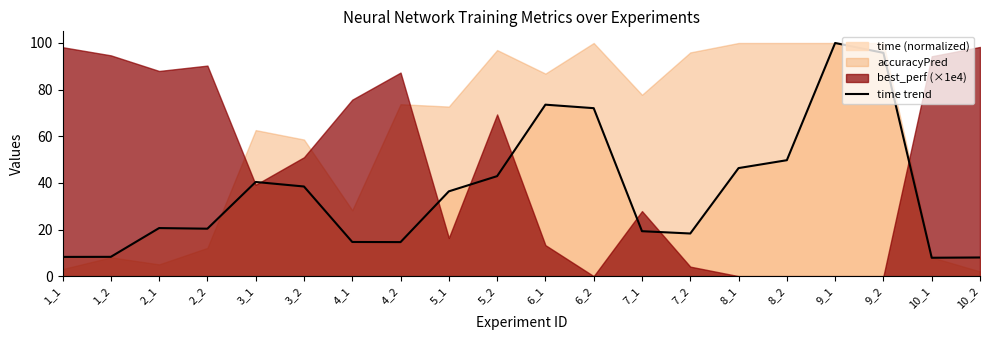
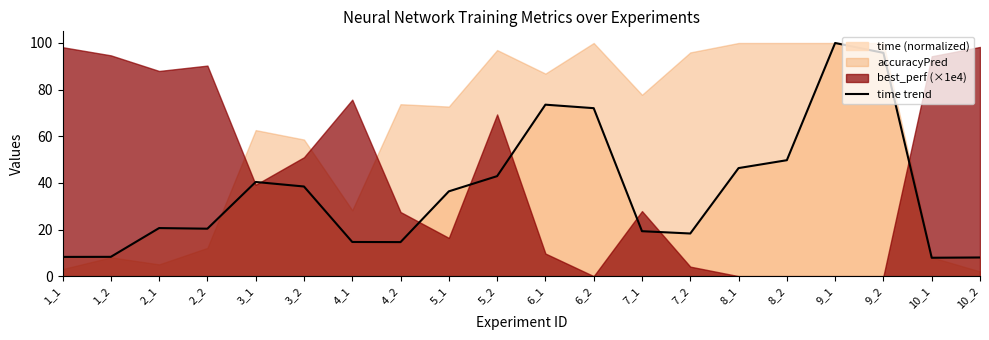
  {
    "best_perf (×1e4)": {
      "1_1": 98,
      "1_2": 95,
      "2_1": 88,
      "2_2": 90,
      "3_1": 39,
      "3_2": 51,
      "4_1": 76,
-     "4_2": 87,
+     "4_2": 28,
      "5_1": 16,
      "5_2": 69,
-     "6_1": 13,
+     "6_1": 10,
      "7_1": 28,
      "7_2": 4,
      "10_2": 98
    }
  }
